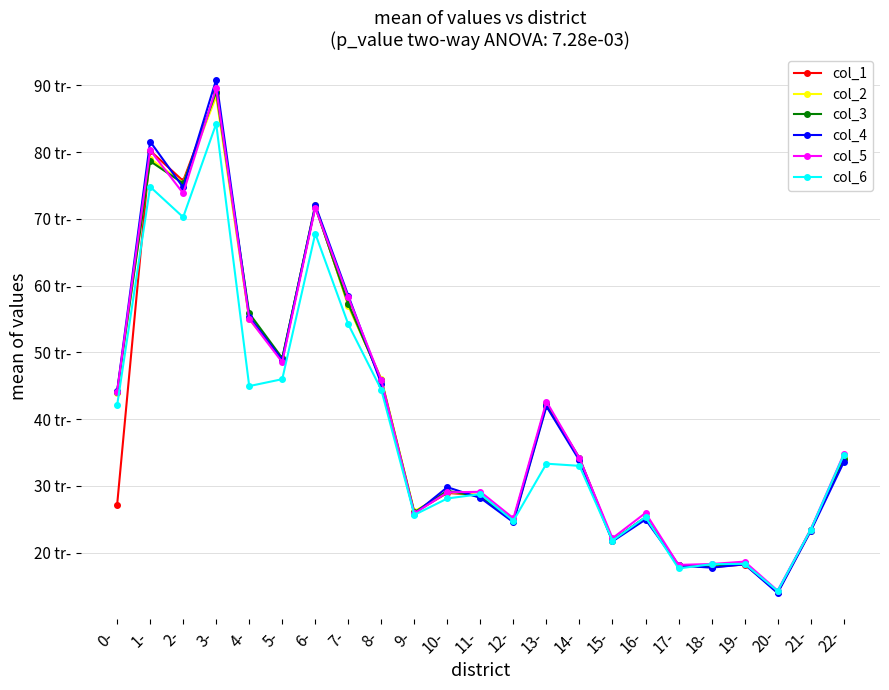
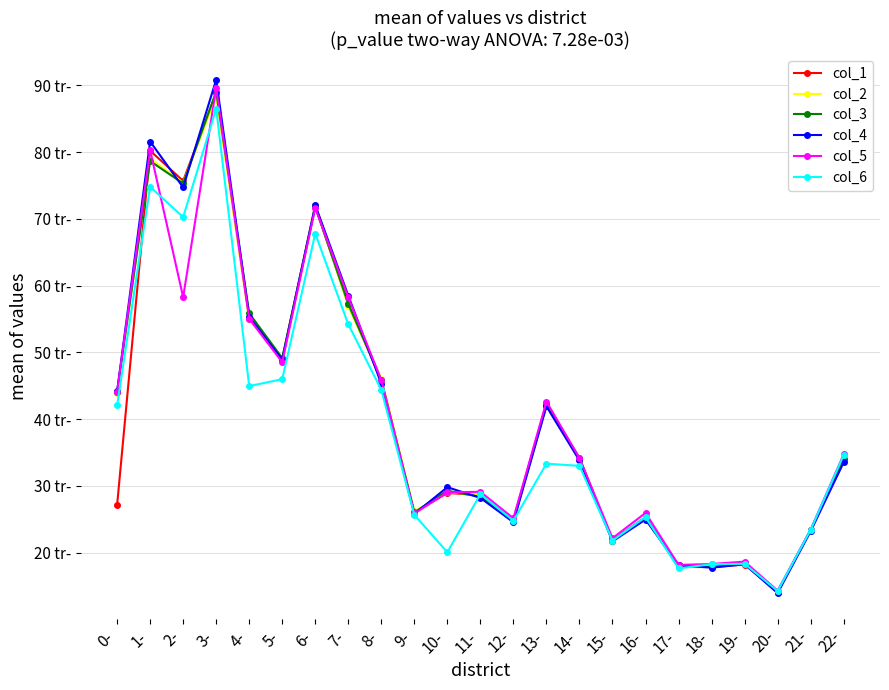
  {
    "col_1": {
      "0-": "27 tr-"
    },
    "col_2": {
      "3-": "88 tr-"
    },
    "col_3": {
      "4-": "56 tr-"
    },
    "col_4": {
      "1-": "82 tr-",
      "2-": "75 tr-",
      "3-": "91 tr-",
      "8-": "45 tr-",
      "10-": "30 tr-",
      "22-": "34 tr-"
    },
    "col_5": {
-     "2-": "74 tr-",
+     "2-": "58 tr-",
      "3-": "90 tr-",
      "13-": "43 tr-",
      "16-": "26 tr-"
    },
    "col_6": {
      "0-": "42 tr-",
      "1-": "75 tr-",
      "2-": "70 tr-",
-     "3-": "84 tr-",
+     "3-": "87 tr-",
      "4-": "45 tr-",
      "5-": "46 tr-",
      "6-": "68 tr-",
      "7-": "54 tr-",
      "8-": "44 tr-",
-     "10-": "28 tr-",
+     "10-": "20 tr-",
      "13-": "33 tr-",
      "14-": "33 tr-",
      "17-": "18 tr-"
    }
  }
